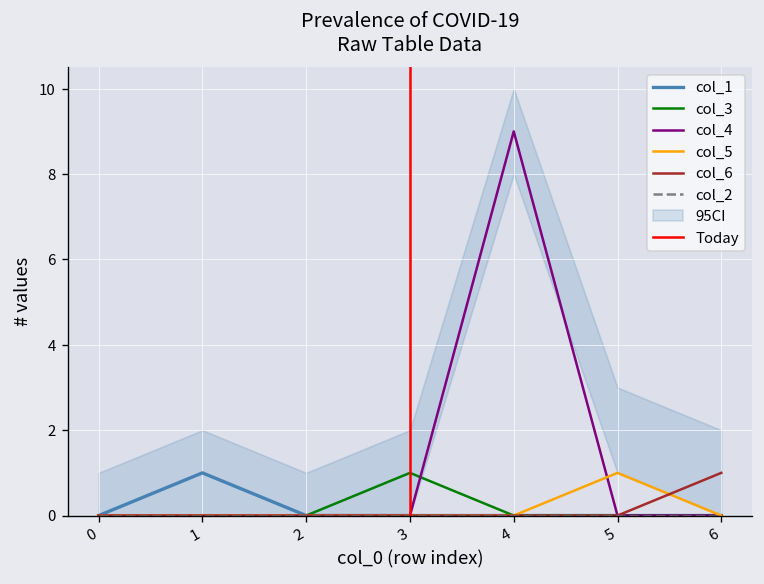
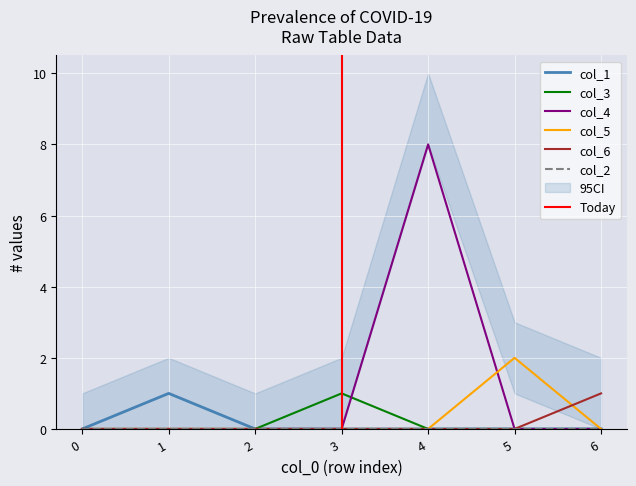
  {
    "col_3": {
      "3": 1
    },
    "col_4": {
-     "4": 9
+     "4": 8
    },
    "col_5": {
-     "5": 1
+     "5": 2
    },
    "col_6": {
      "6": 1
    }
  }
